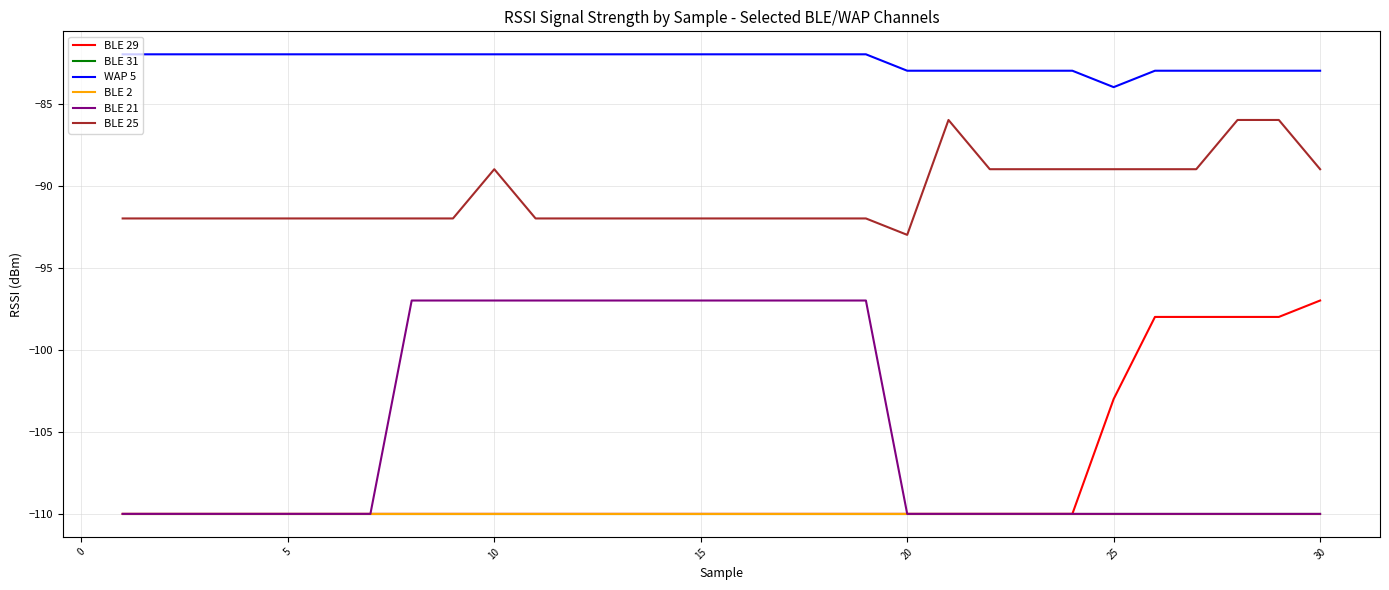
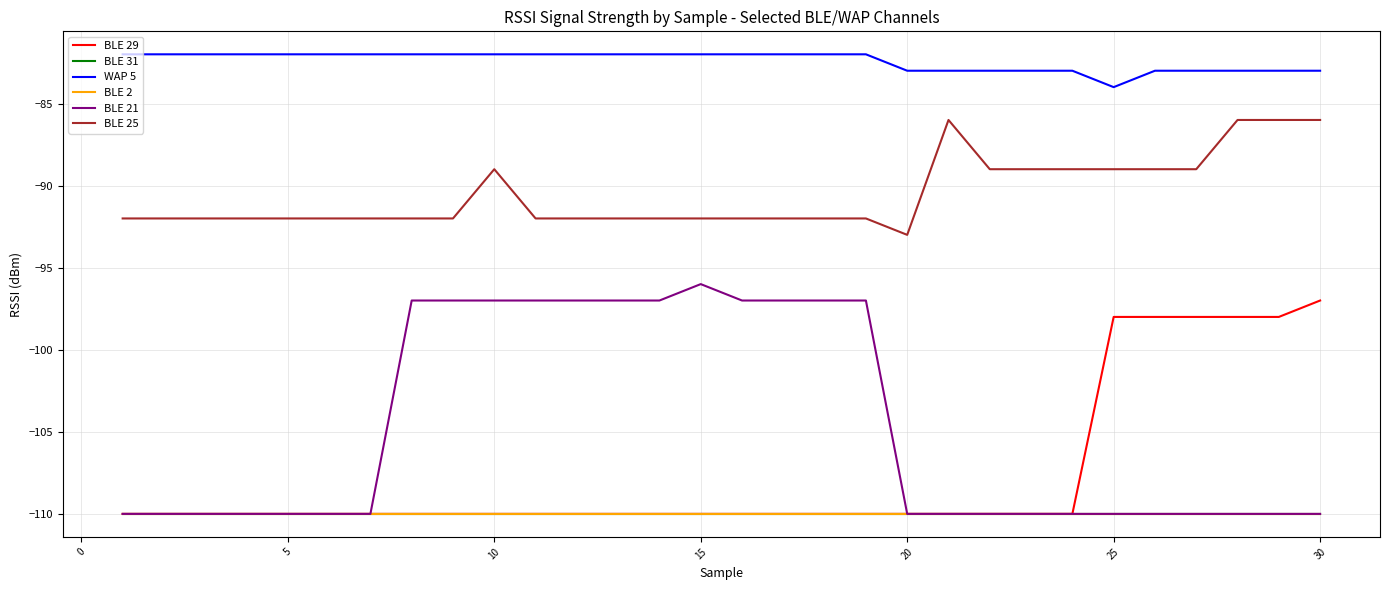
  {
    "BLE 29": {
-     "25": -103,
+     "25": -98,
      "30": -97
    },
    "WAP 5": {
      "5": -82,
      "10": -82,
      "15": -82,
      "20": -83,
      "25": -84,
      "30": -83
    },
    "BLE 21": {
      "10": -97,
-     "15": -97
+     "15": -96
    },
    "BLE 25": {
      "5": -92,
      "10": -89,
      "15": -92,
      "20": -93,
      "25": -89,
-     "30": -89
+     "30": -86
    }
  }
